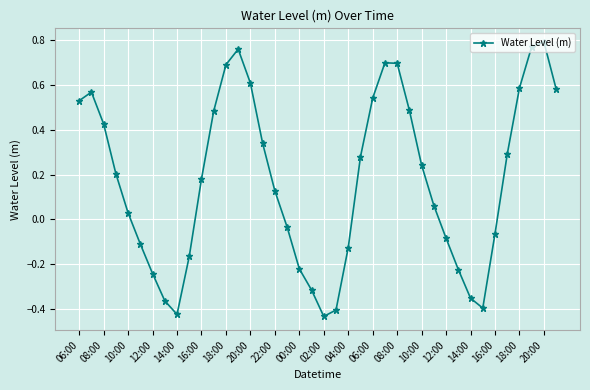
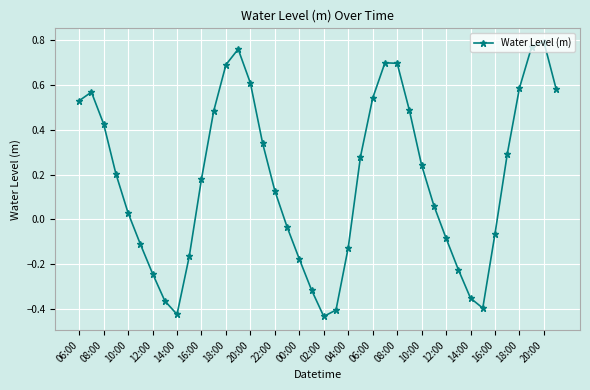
  {
    "22:00": 0.13,
-   "00:00": -0.22,
+   "00:00": -0.18,
    "02:00": -0.43,
    "04:00": -0.13
  }
